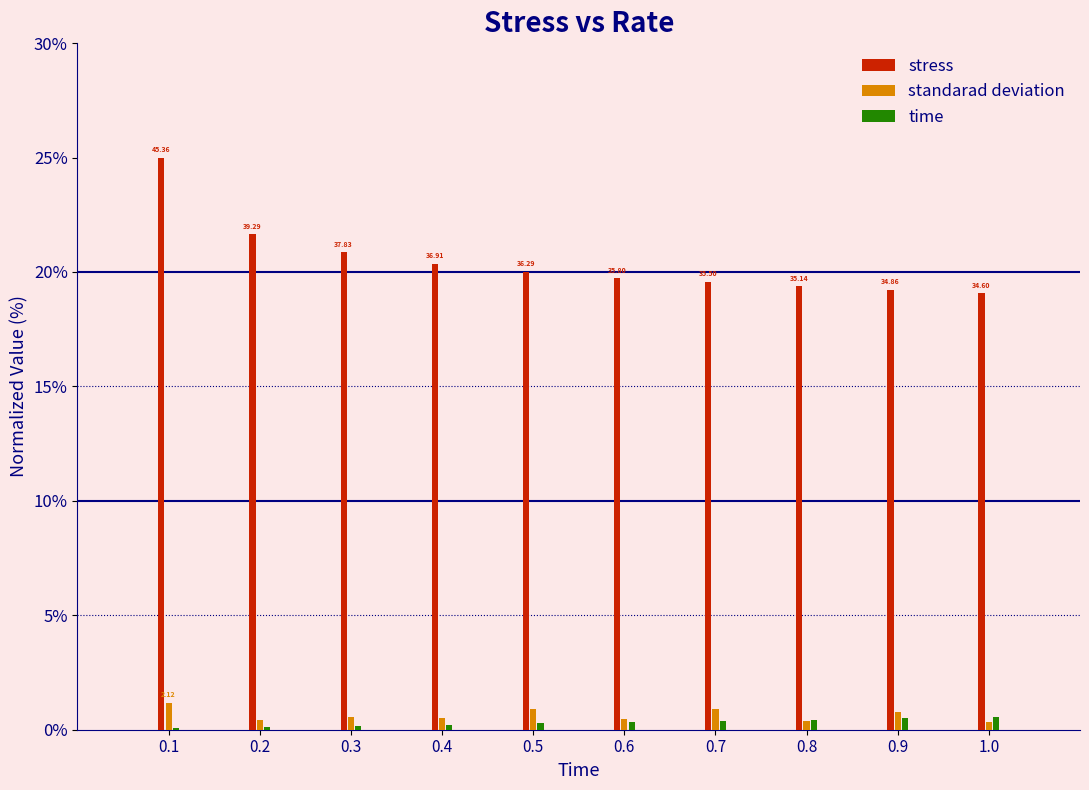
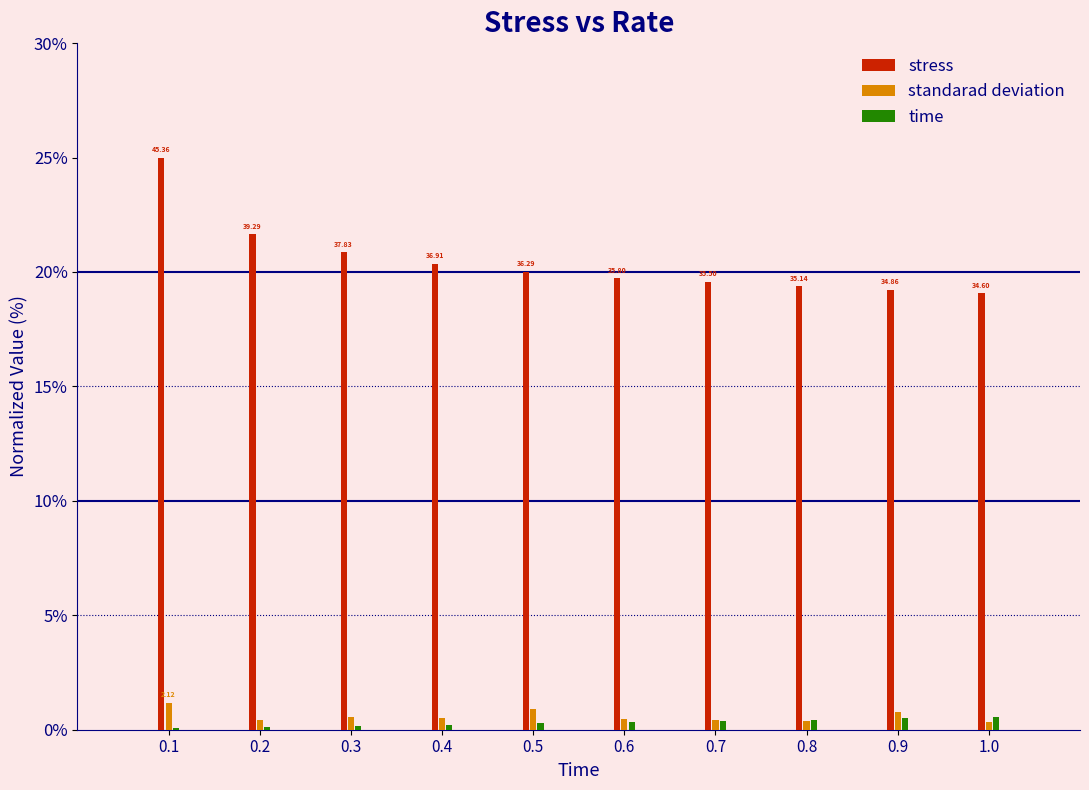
  {
    "standarad deviation": {
      "0.2": "0.4%",
      "0.3": "0.5%",
      "0.4": "0.5%",
      "0.5": "0.9%",
      "0.6": "0.5%",
-     "0.7": "0.9%",
+     "0.7": "0.4%",
      "0.8": "0.4%",
      "0.9": "0.8%",
      "1.0": "0.3%"
    },
    "time": {
      "0.2": "0.1%",
      "0.3": "0.2%",
      "0.4": "0.2%",
      "0.5": "0.3%",
      "0.6": "0.3%",
      "0.7": "0.4%",
      "0.8": "0.4%",
      "0.9": "0.5%",
      "1.0": "0.6%"
    }
  }
